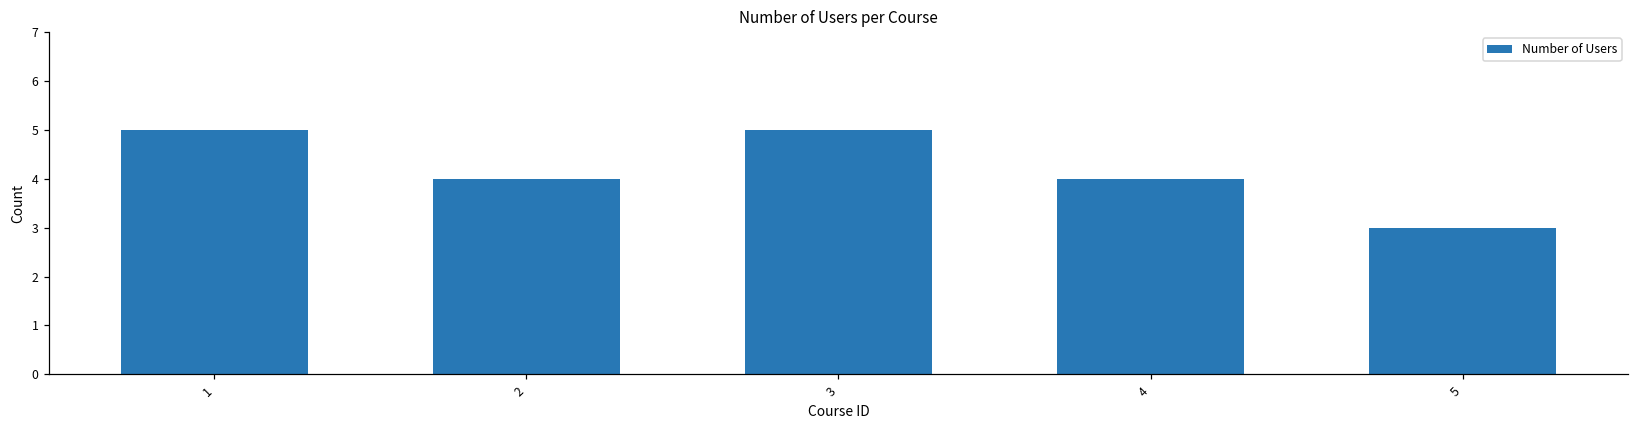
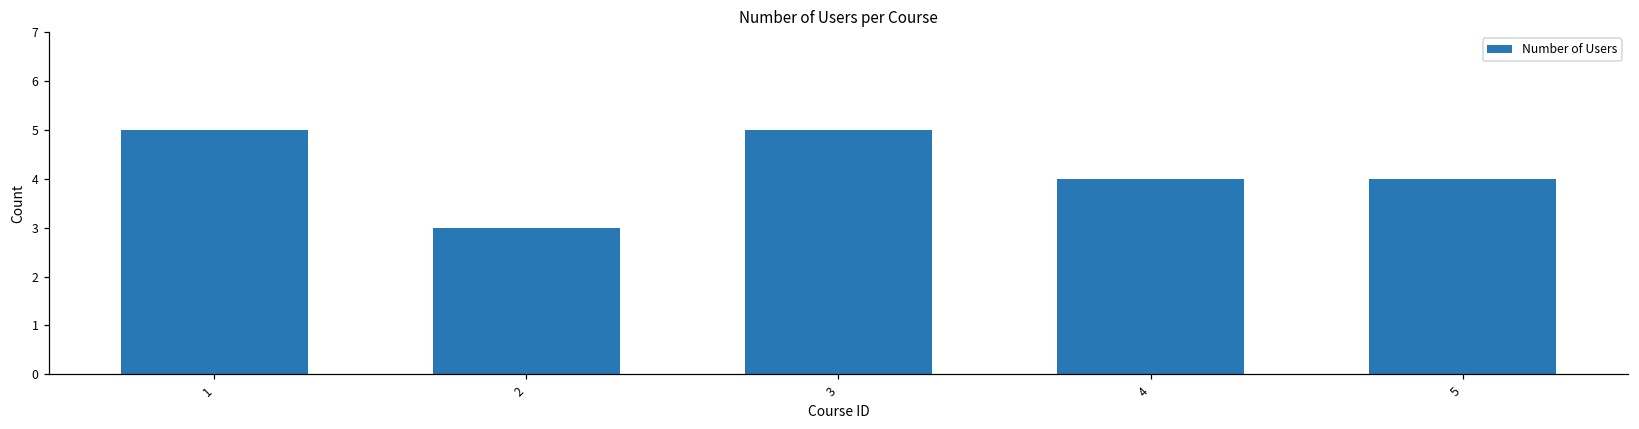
  {
    "1": 5,
-   "2": 4,
+   "2": 3,
    "3": 5,
    "4": 4,
-   "5": 3
+   "5": 4
  }
